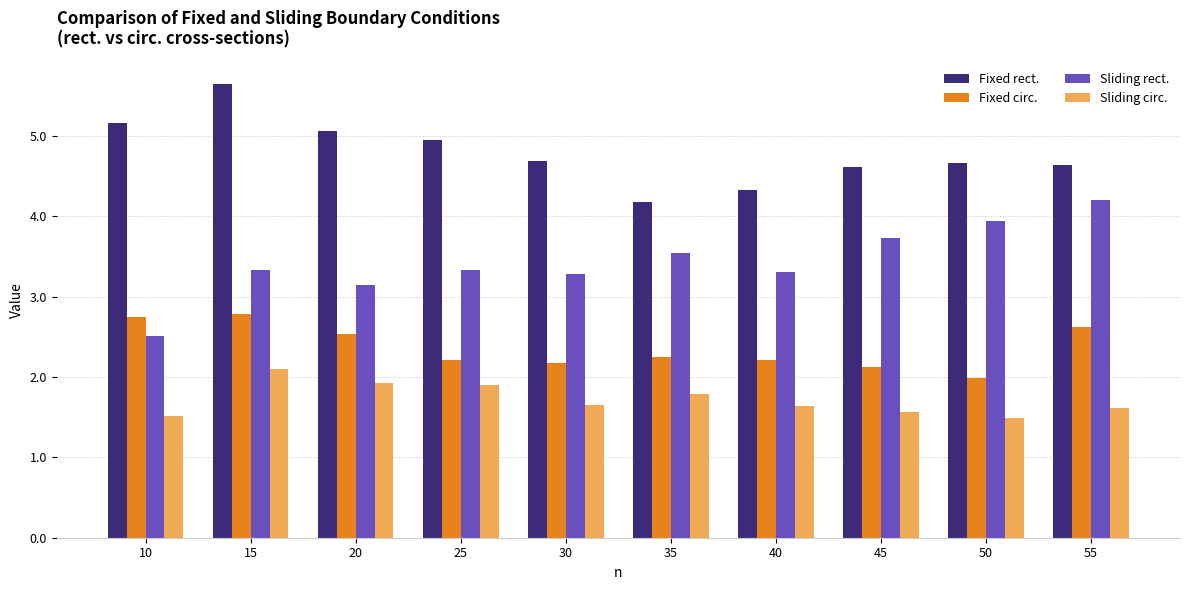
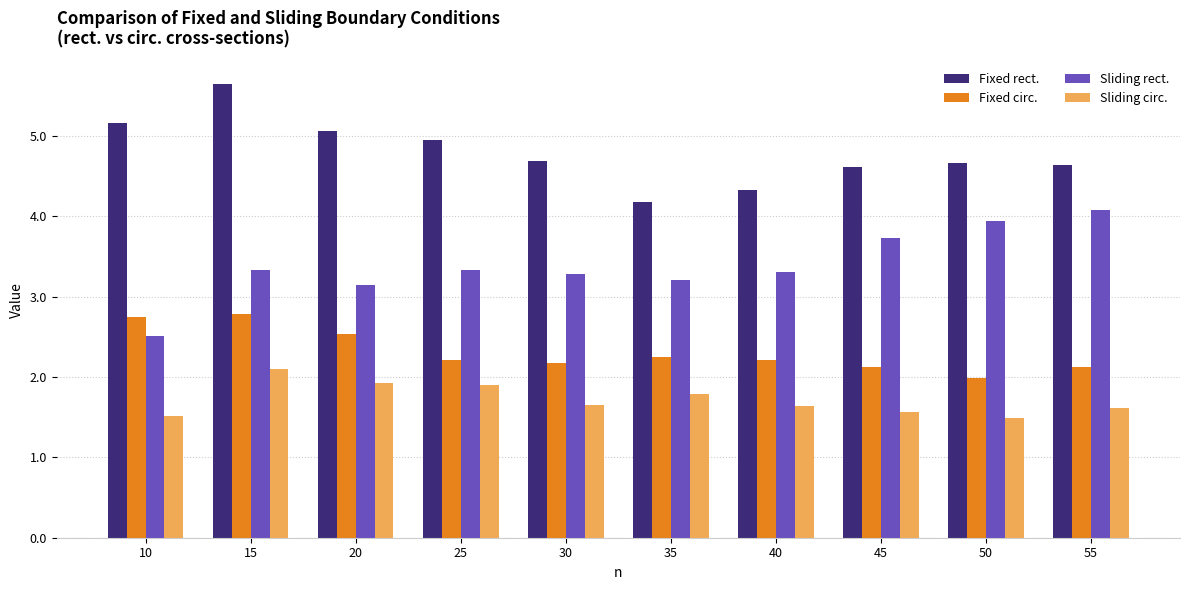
  {
    "Fixed rect.": {
      "10": 5.2,
      "15": 5.6,
      "20": 5.1,
      "25": 5.0,
      "30": 4.7,
      "35": 4.2,
      "40": 4.3,
      "45": 4.6,
      "50": 4.7,
      "55": 4.6
    },
    "Fixed circ.": {
      "10": 2.7,
      "15": 2.8,
      "20": 2.5,
      "25": 2.2,
      "30": 2.2,
      "35": 2.3,
      "40": 2.2,
      "45": 2.1,
      "50": 2.0,
-     "55": 2.6
+     "55": 2.1
    },
    "Sliding rect.": {
      "10": 2.5,
      "15": 3.3,
      "20": 3.1,
      "25": 3.3,
      "30": 3.3,
-     "35": 3.5,
+     "35": 3.2,
      "40": 3.3,
      "45": 3.7,
      "50": 3.9,
-     "55": 4.2
+     "55": 4.1
    },
    "Sliding circ.": {
      "10": 1.5,
      "15": 2.1,
      "20": 1.9,
      "25": 1.9,
      "30": 1.6,
      "35": 1.8,
      "40": 1.6,
      "45": 1.6,
      "50": 1.5,
      "55": 1.6
    }
  }
